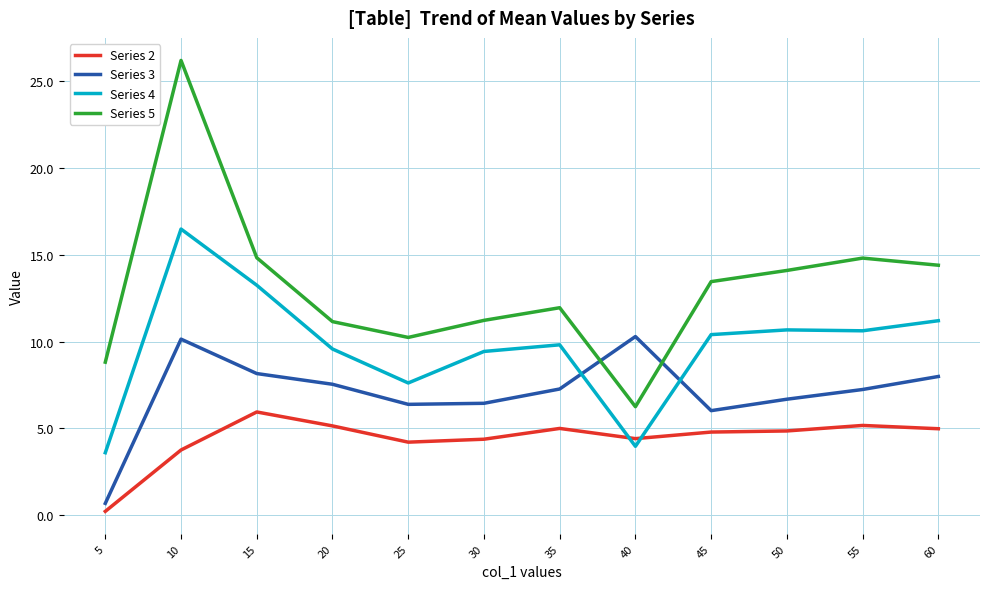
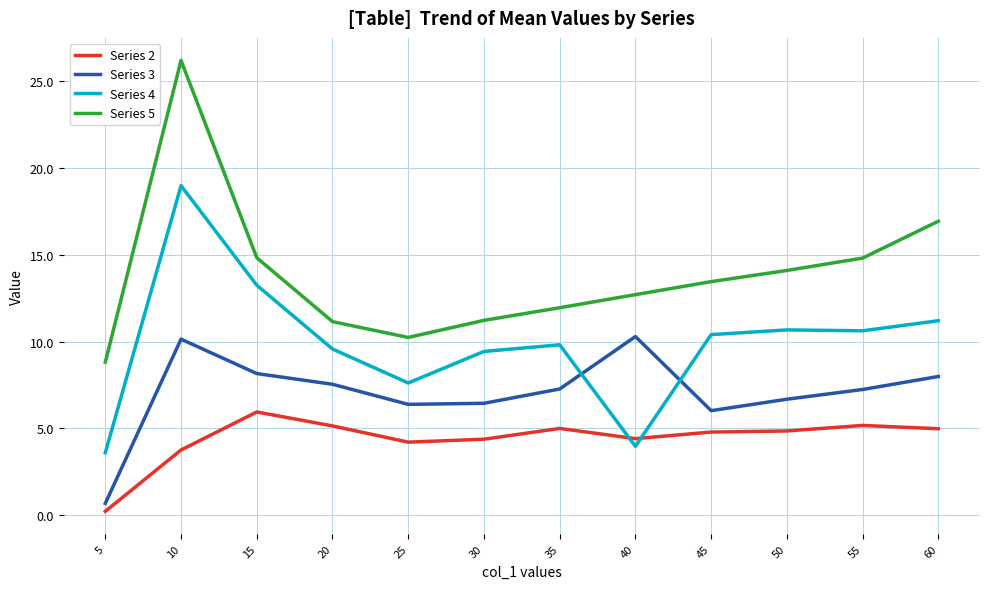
  {
    "Series 2": {
      "5": 0.2,
      "10": 3.8,
      "15": 6.0,
      "20": 5.1,
      "25": 4.2,
      "30": 4.4,
      "35": 5.0,
      "40": 4.4,
      "45": 4.8,
      "50": 4.9,
      "55": 5.2,
      "60": 5.0
    },
    "Series 3": {
      "5": 0.7,
      "10": 10.1,
      "15": 8.2,
      "20": 7.5,
      "25": 6.4,
      "30": 6.4,
      "35": 7.3,
      "40": 10.3,
      "45": 6.0,
      "50": 6.7,
      "55": 7.2,
      "60": 8.0
    },
    "Series 4": {
      "5": 3.6,
-     "10": 16.5,
+     "10": 19.0,
      "15": 13.2,
      "20": 9.6,
      "25": 7.6,
      "30": 9.4,
      "35": 9.8,
      "40": 4.0,
      "45": 10.4,
      "50": 10.7,
      "55": 10.6,
      "60": 11.2
    },
    "Series 5": {
      "5": 8.8,
      "10": 26.2,
      "15": 14.8,
      "20": 11.1,
      "25": 10.2,
      "30": 11.2,
      "35": 11.9,
-     "40": 6.3,
+     "40": 12.7,
      "45": 13.5,
      "50": 14.1,
      "55": 14.8,
-     "60": 14.4
+     "60": 16.9
    }
  }
